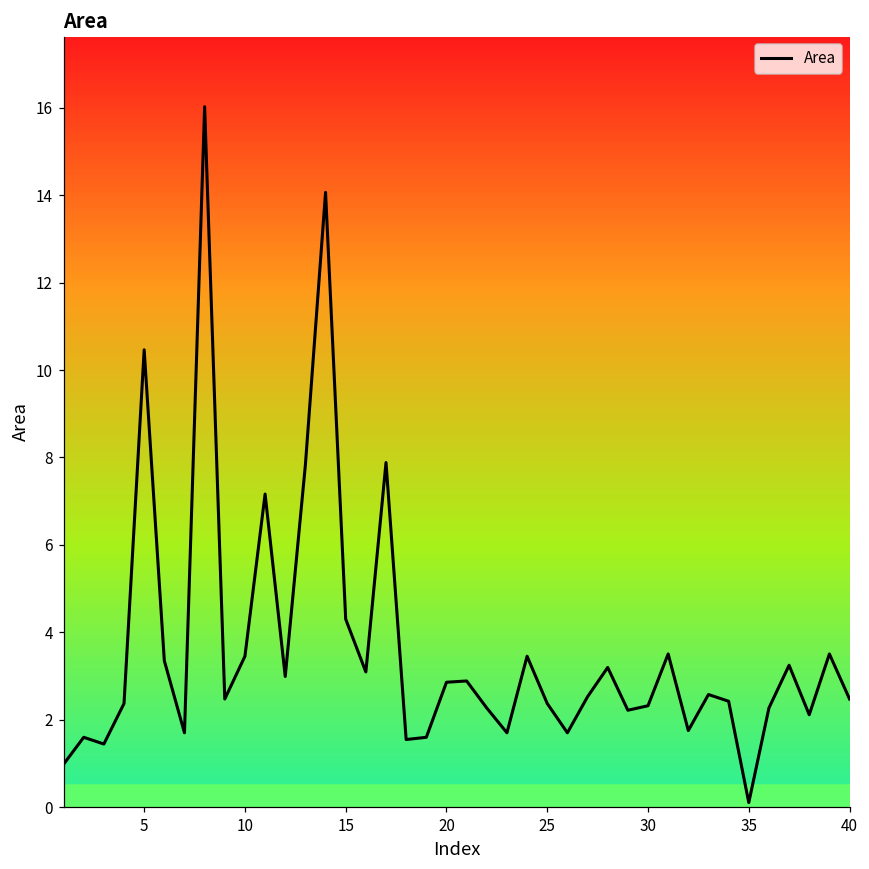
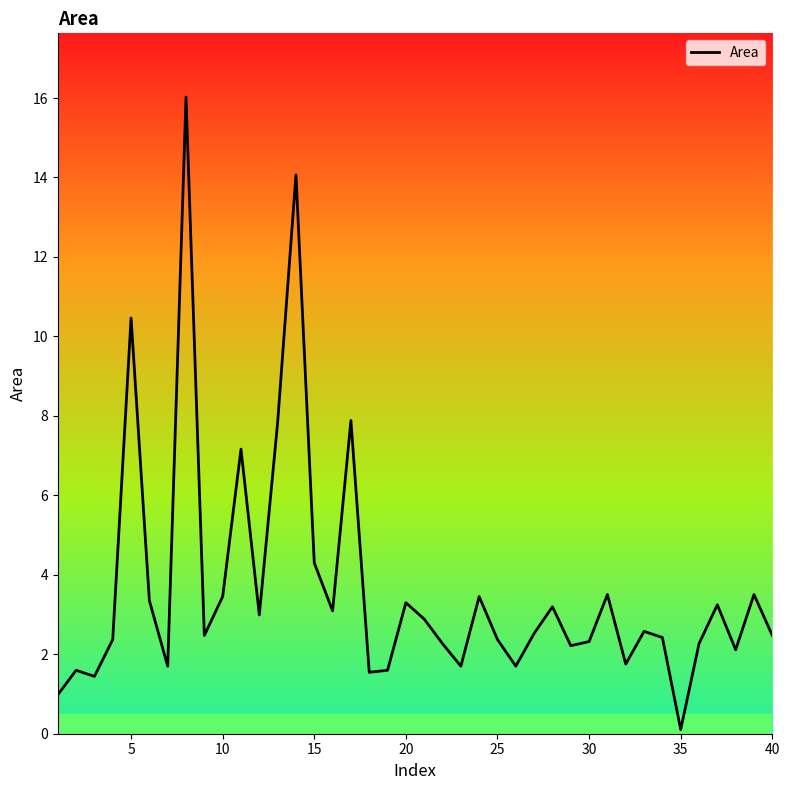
  {
    "5": 10.5,
    "10": 3.5,
    "15": 4.3,
-   "20": 2.9,
+   "20": 3.3,
    "25": 2.4,
    "30": 2.3,
    "40": 2.5
  }
